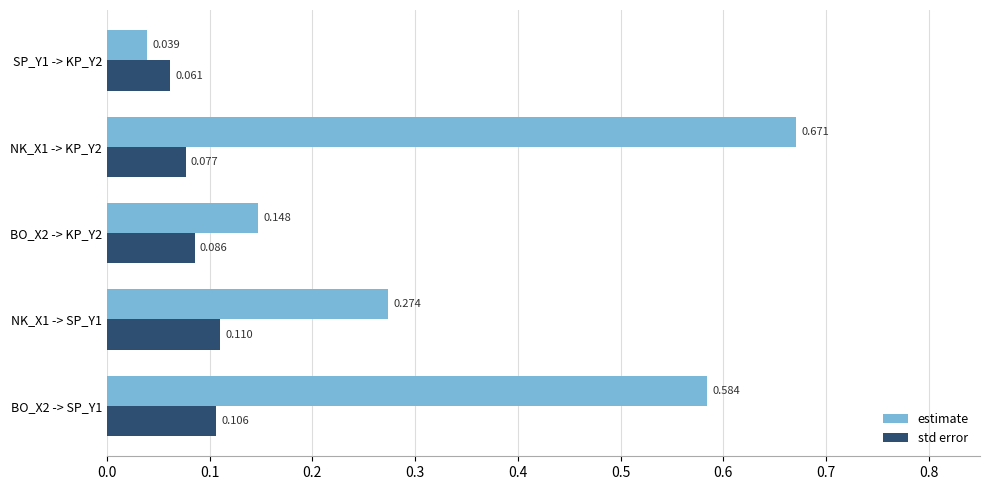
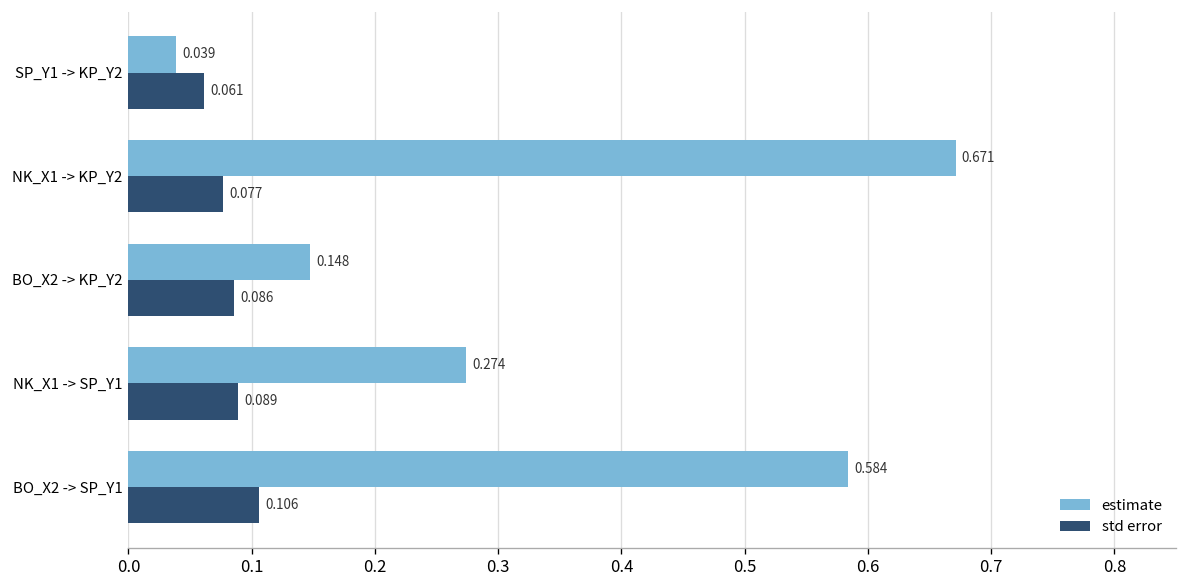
  {
    "estimate": {
      "SP_Y1 -> KP_Y2": 0.039,
      "NK_X1 -> KP_Y2": 0.671,
      "BO_X2 -> KP_Y2": 0.148,
      "NK_X1 -> SP_Y1": 0.274,
      "BO_X2 -> SP_Y1": 0.584
    },
    "std error": {
      "SP_Y1 -> KP_Y2": 0.061,
      "NK_X1 -> KP_Y2": 0.077,
      "BO_X2 -> KP_Y2": 0.086,
-     "NK_X1 -> SP_Y1": 0.110,
+     "NK_X1 -> SP_Y1": 0.089,
      "BO_X2 -> SP_Y1": 0.106
    }
  }
